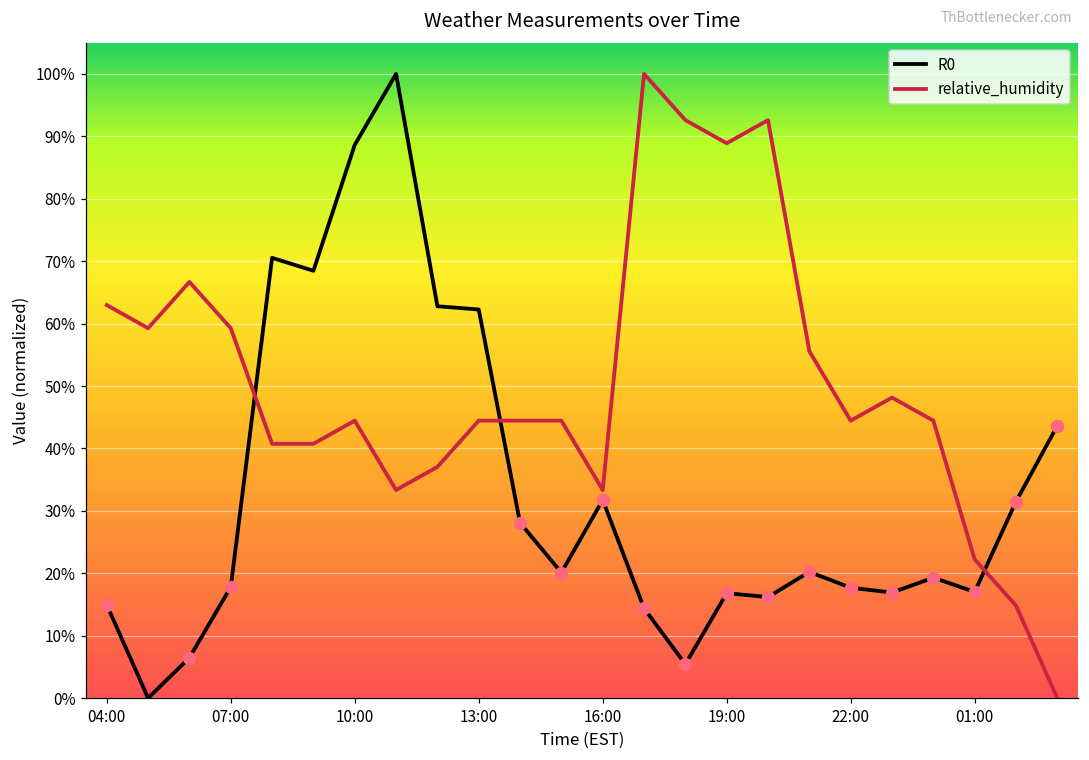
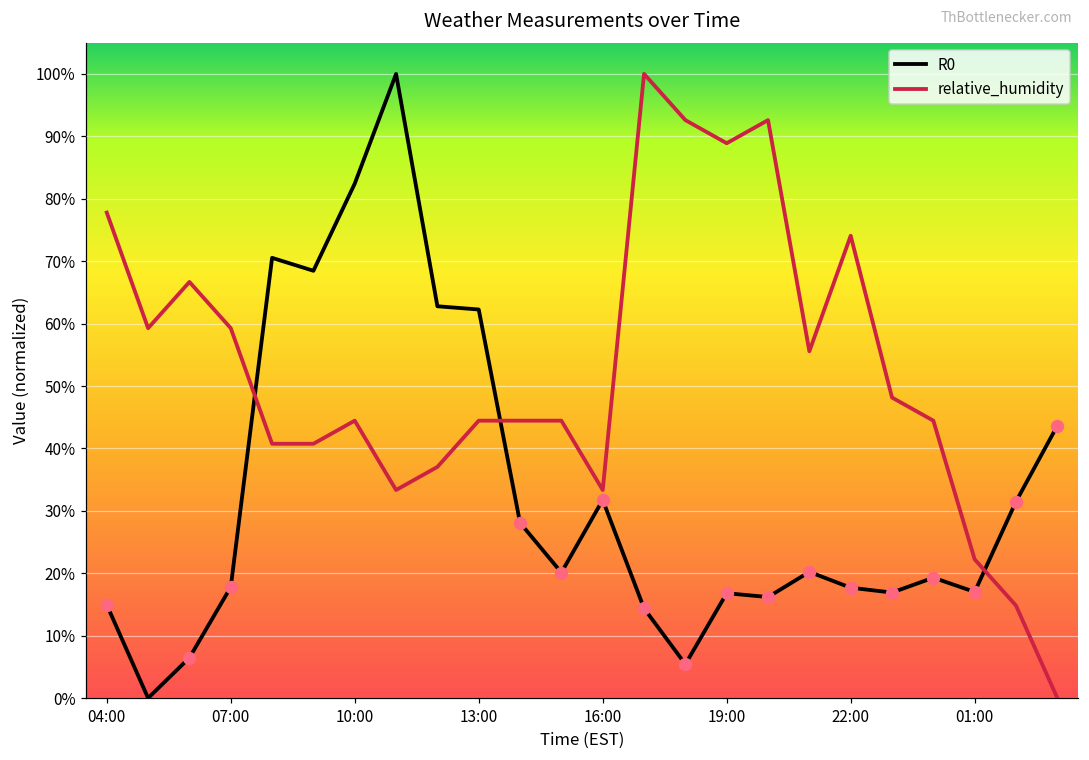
  {
    "R0": {
-     "10:00": "89%",
+     "10:00": "82%",
      "13:00": "62%"
    },
    "relative_humidity": {
-     "04:00": "63%",
+     "04:00": "78%",
      "07:00": "59%",
      "10:00": "44%",
      "13:00": "44%",
      "16:00": "33%",
      "19:00": "89%",
-     "22:00": "44%",
+     "22:00": "74%",
      "01:00": "22%"
    }
  }
